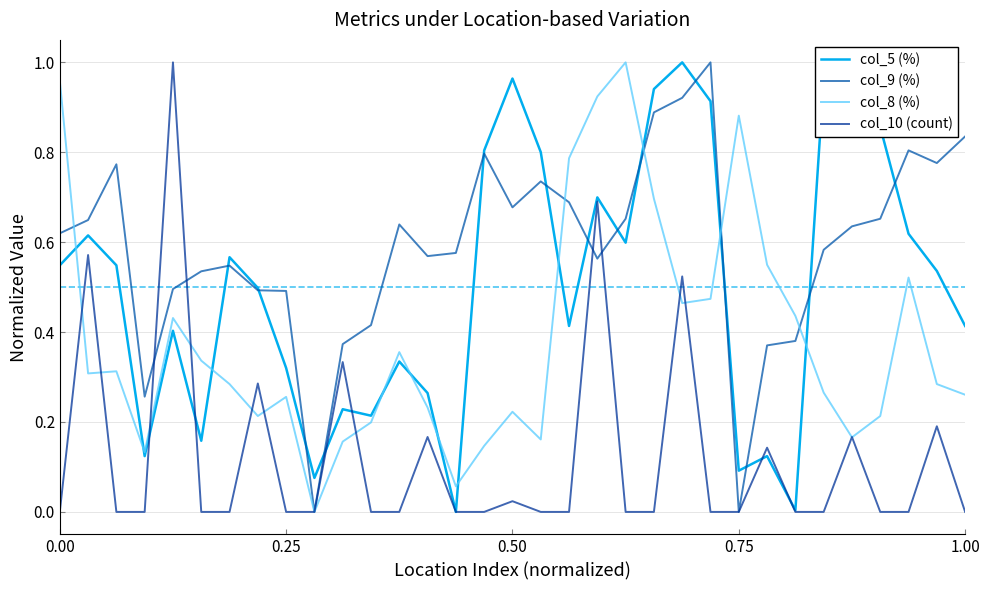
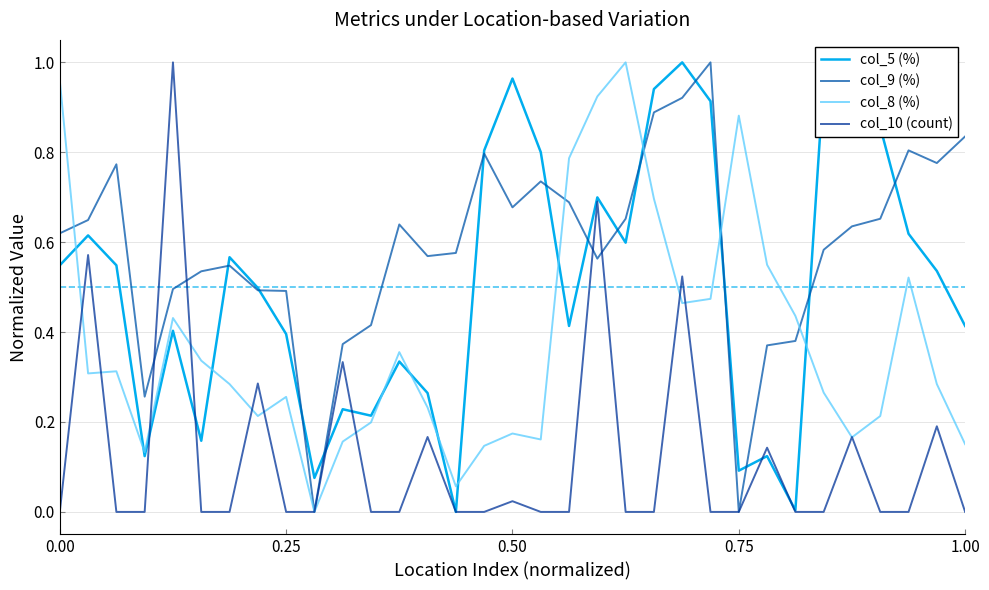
  {
    "col_5 (%)": {
      "0.00": 0.55,
-     "0.25": 0.32,
+     "0.25": 0.40,
      "0.50": 0.96,
      "0.75": 0.09,
      "1.00": 0.41
    },
    "col_8 (%)": {
      "0.00": 0.96,
      "0.25": 0.26,
-     "0.50": 0.22,
+     "0.50": 0.17,
      "0.75": 0.88,
-     "1.00": 0.26
+     "1.00": 0.15
    }
  }
